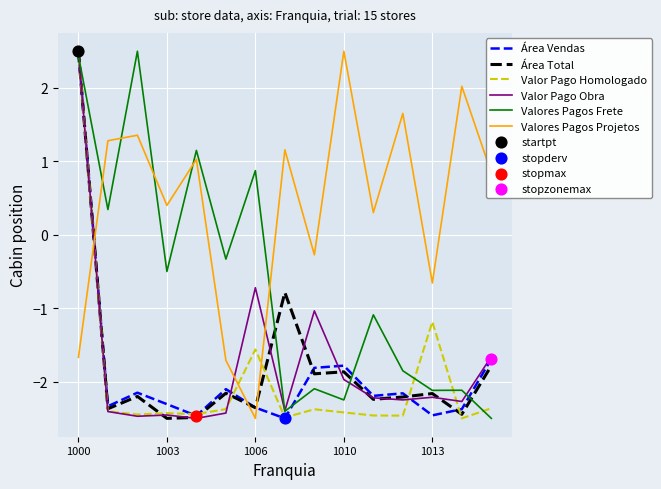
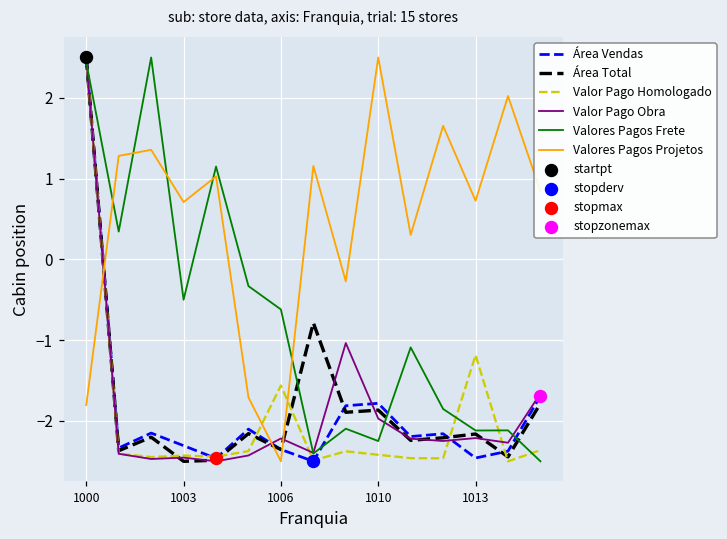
  {
    "Valor Pago Homologado": {
      "1006": -1.6,
      "1010": -2.4,
      "1013": -1.2
    },
    "Valor Pago Obra": {
-     "1006": -0.7,
+     "1006": -2.2,
      "1010": -2.0,
      "1013": -2.2
    },
    "Valores Pagos Frete": {
      "1000": 2.4,
      "1003": -0.5,
-     "1006": 0.9,
+     "1006": -0.6,
      "1010": -2.2,
      "1013": -2.1
    },
    "Valores Pagos Projetos": {
-     "1000": -1.7,
-     "1003": 0.4,
+     "1000": -1.8,
+     "1003": 0.7,
      "1006": -2.5,
      "1010": 2.5,
-     "1013": -0.7
+     "1013": 0.7
    }
  }
